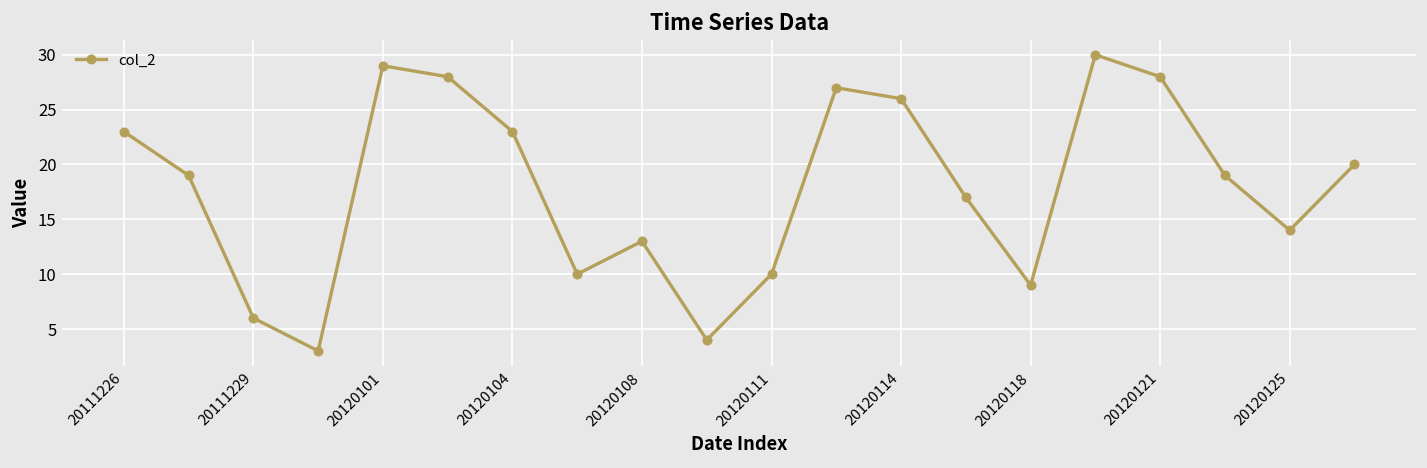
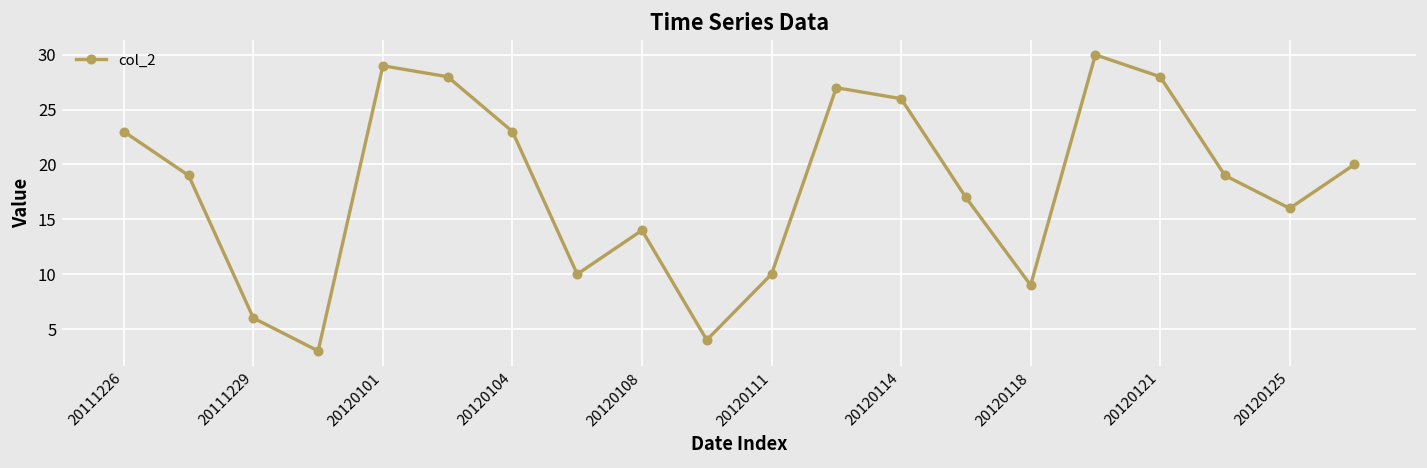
  {
    "20111226": 23,
    "20111229": 6,
    "20120101": 29,
    "20120104": 23,
-   "20120108": 13,
+   "20120108": 14,
    "20120111": 10,
    "20120114": 26,
    "20120118": 9,
    "20120121": 28,
-   "20120125": 14
+   "20120125": 16
  }
